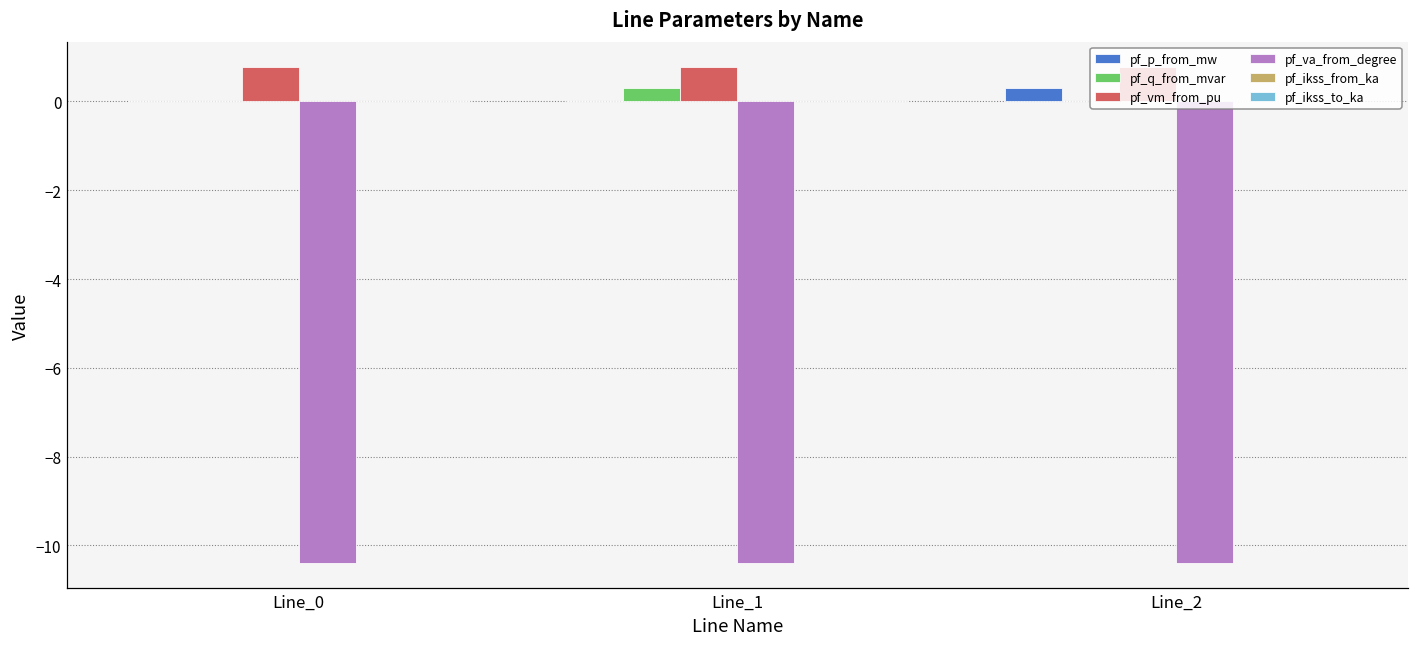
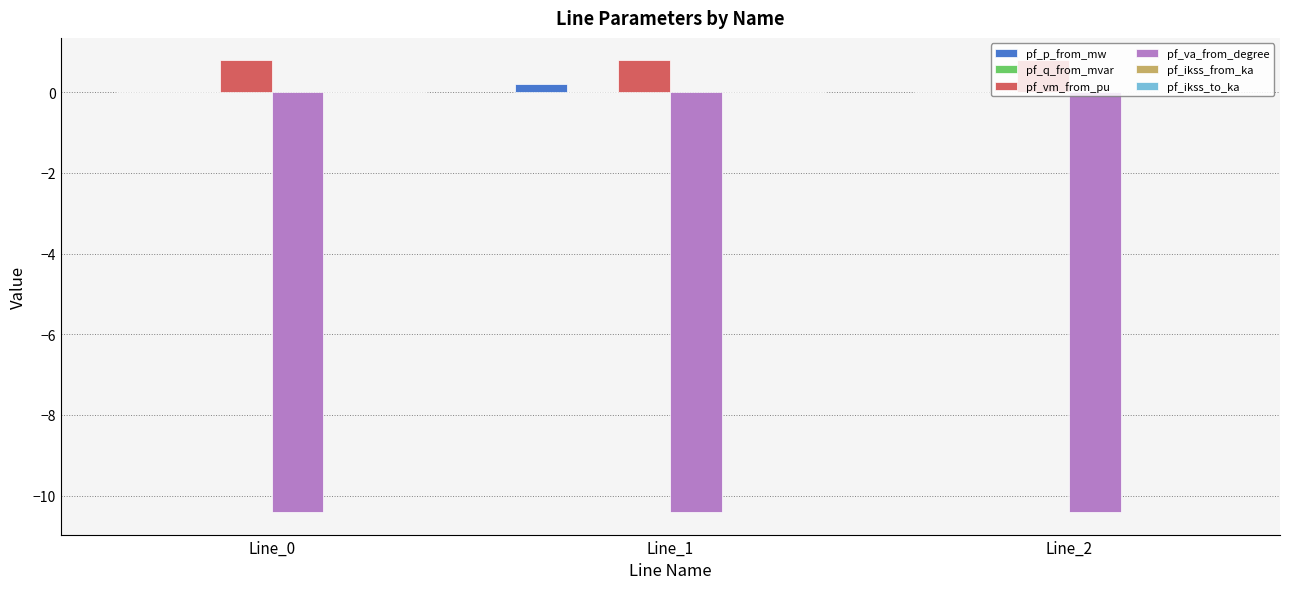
  {
    "pf_p_from_mw": {
-     "Line_1": 0.0,
-     "Line_2": 0.3
+     "Line_1": 0.2,
+     "Line_2": 0.0
    },
    "pf_q_from_mvar": {
-     "Line_1": 0.3
+     "Line_1": 0.0
    },
    "pf_vm_from_pu": {
      "Line_0": 0.8,
      "Line_1": 0.8
    },
    "pf_va_from_degree": {
      "Line_0": -10.4,
      "Line_1": -10.4,
      "Line_2": -10.4
    },
    "pf_ikss_from_ka": {
      "Line_0": 0.0,
      "Line_1": 0.0
    },
    "pf_ikss_to_ka": {
      "Line_0": 0.0,
      "Line_1": 0.0
    }
  }
